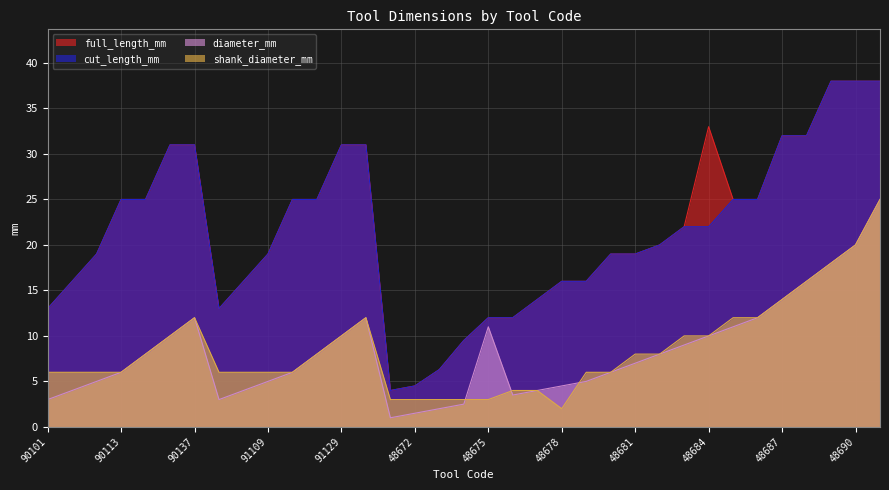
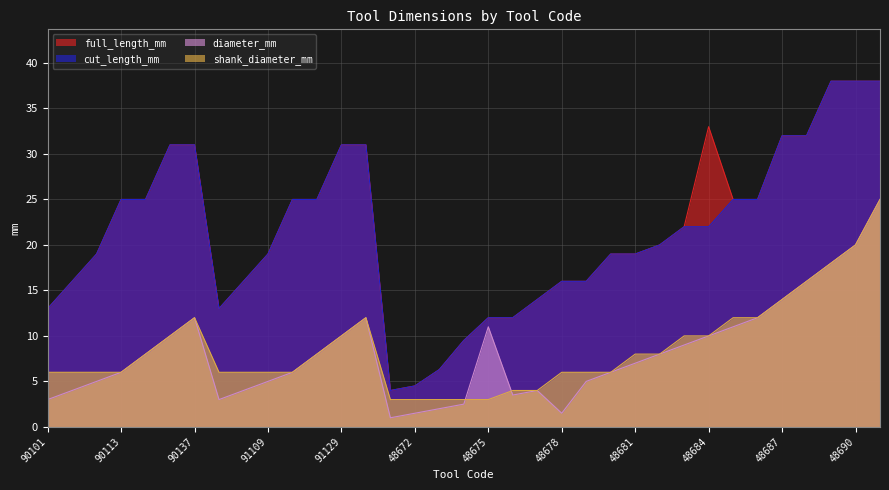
  {
    "full_length_mm": {
      "48684": 33
    },
    "cut_length_mm": {
      "48684": 22
    },
    "diameter_mm": {
      "90101": 3,
      "91109": 5,
      "48672": 2,
      "48675": 11,
-     "48678": 5,
+     "48678": 2,
      "48681": 7
    },
    "shank_diameter_mm": {
      "90101": 6,
      "91109": 6,
      "48672": 3,
      "48675": 3,
-     "48678": 2,
+     "48678": 6,
      "48681": 8
    }
  }
